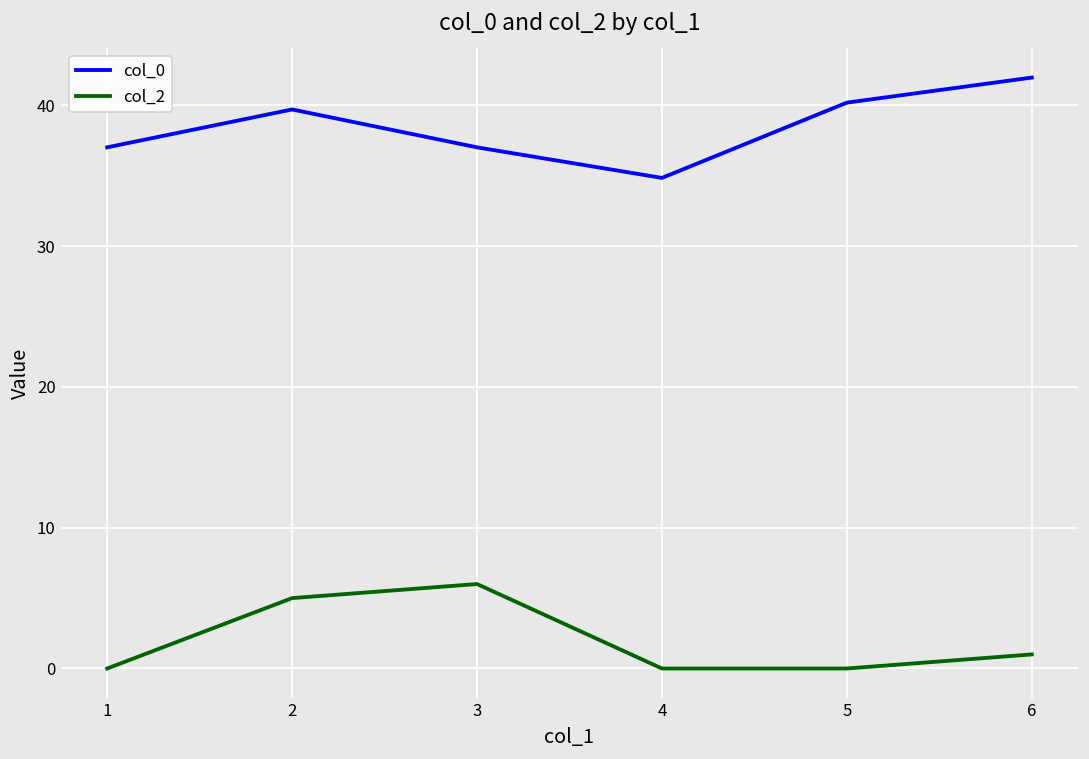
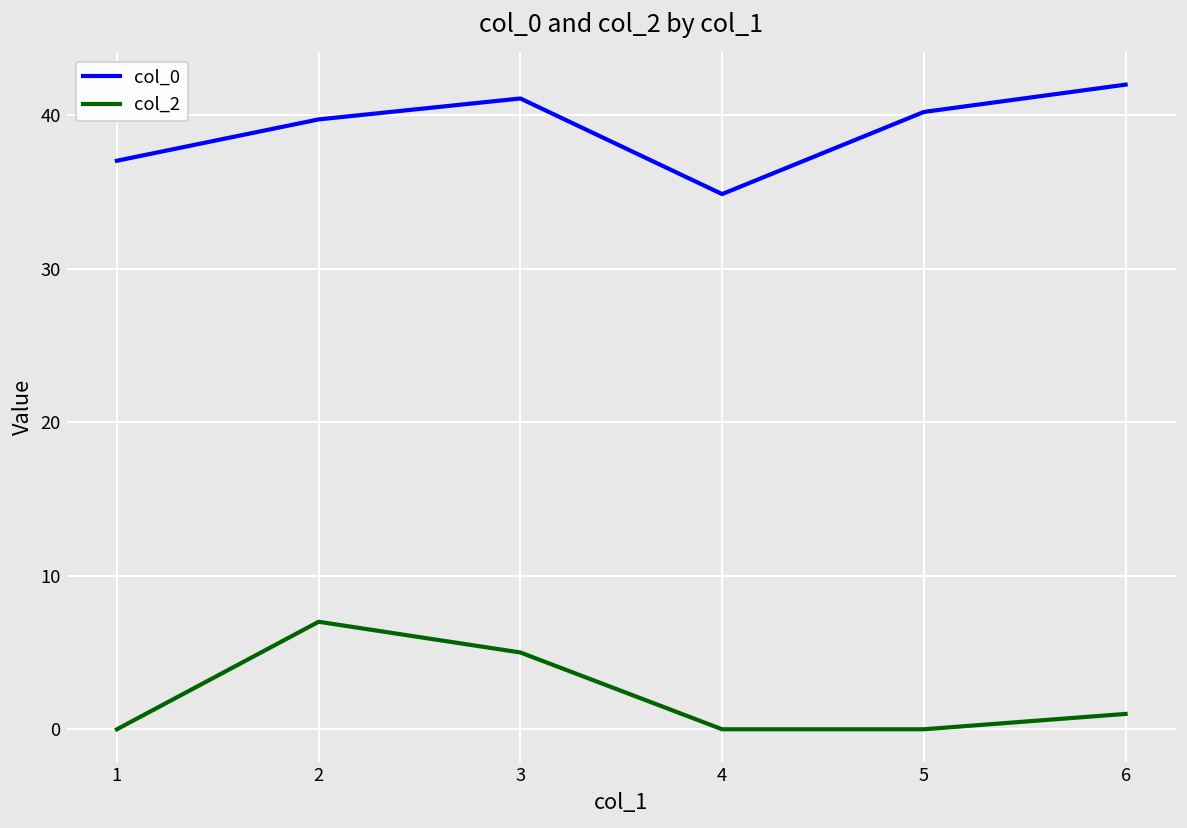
  {
    "col_0": {
      "1": 37.0,
      "2": 39.7,
-     "3": 37.0,
+     "3": 41.1,
      "4": 34.8,
      "5": 40.2,
      "6": 42.0
    },
    "col_2": {
      "1": 0,
-     "2": 5,
-     "3": 6,
+     "2": 7,
+     "3": 5,
      "4": 0,
      "5": 0,
      "6": 1
    }
  }
